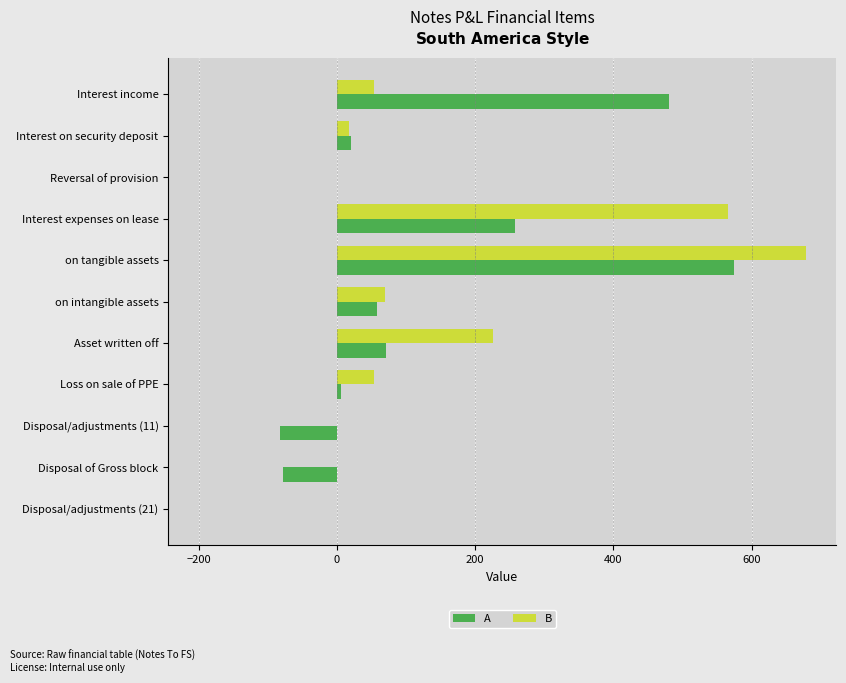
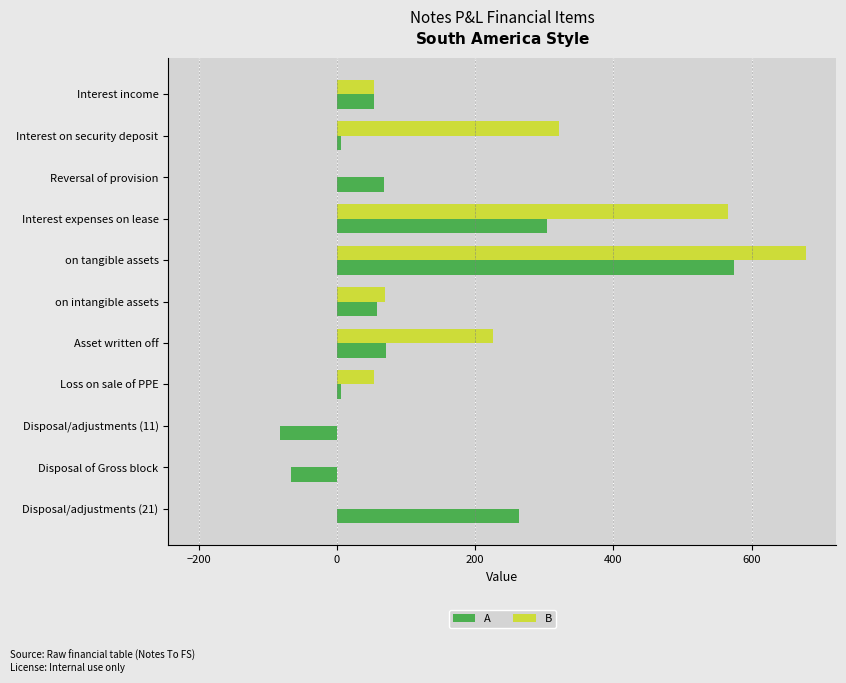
  {
    "A": {
-     "Interest income": 480,
-     "Interest on security deposit": 20,
-     "Reversal of provision": 0,
-     "Interest expenses on lease": 260,
+     "Interest income": 50,
+     "Interest on security deposit": 10,
+     "Reversal of provision": 70,
+     "Interest expenses on lease": 300,
      "on tangible assets": 570,
      "on intangible assets": 60,
      "Asset written off": 70,
      "Loss on sale of PPE": 10,
      "Disposal/adjustments (11)": -80,
-     "Disposal of Gross block": -80,
-     "Disposal/adjustments (21)": 0
+     "Disposal of Gross block": -70,
+     "Disposal/adjustments (21)": 260
    },
    "B": {
      "Interest income": 50,
-     "Interest on security deposit": 20,
+     "Interest on security deposit": 320,
      "Reversal of provision": 0,
      "Interest expenses on lease": 570,
      "on tangible assets": 680,
      "on intangible assets": 70,
      "Asset written off": 230,
      "Loss on sale of PPE": 50
    }
  }
